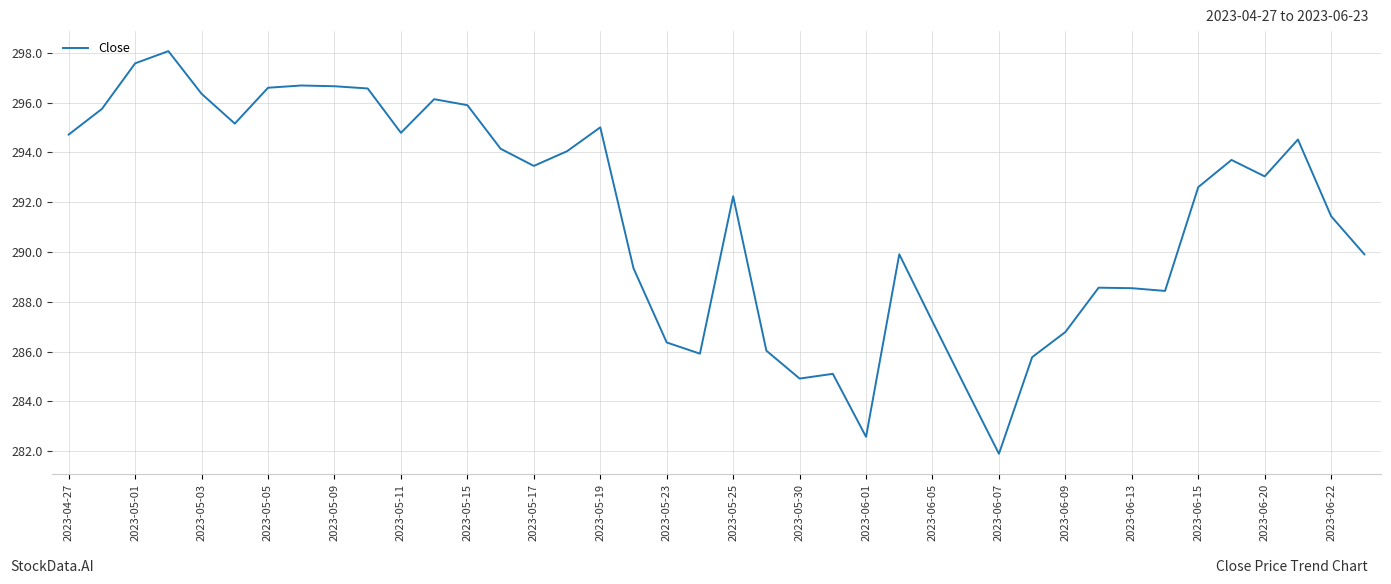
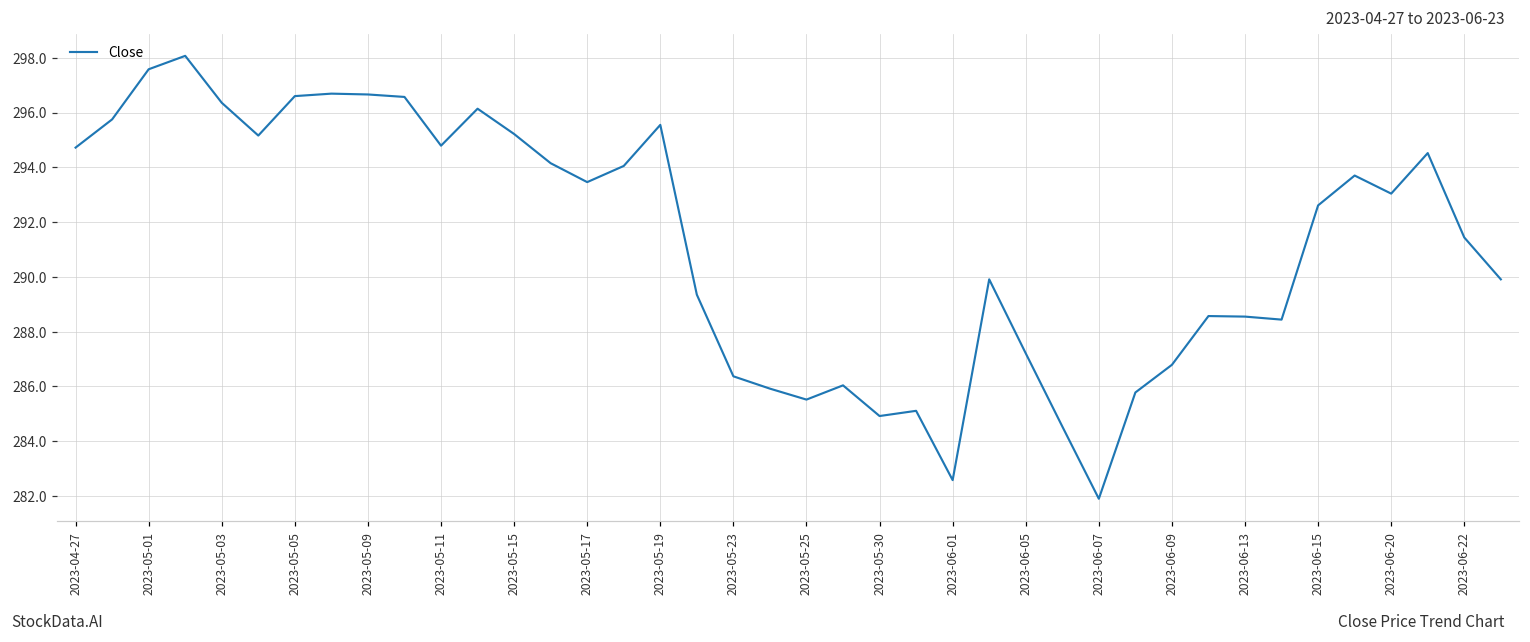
  {
    "2023-04-27": 294.7,
    "2023-05-01": 297.6,
    "2023-05-03": 296.4,
    "2023-05-05": 296.6,
    "2023-05-09": 296.7,
    "2023-05-11": 294.8,
-   "2023-05-15": 295.9,
+   "2023-05-15": 295.2,
    "2023-05-17": 293.5,
-   "2023-05-19": 295.0,
+   "2023-05-19": 295.5,
    "2023-05-23": 286.4,
-   "2023-05-25": 292.2,
+   "2023-05-25": 285.5,
    "2023-05-30": 284.9,
    "2023-06-01": 282.6,
    "2023-06-05": 287.2,
    "2023-06-07": 281.9,
    "2023-06-09": 286.8,
    "2023-06-13": 288.5,
    "2023-06-15": 292.6,
    "2023-06-20": 293.0,
    "2023-06-22": 291.4
  }
